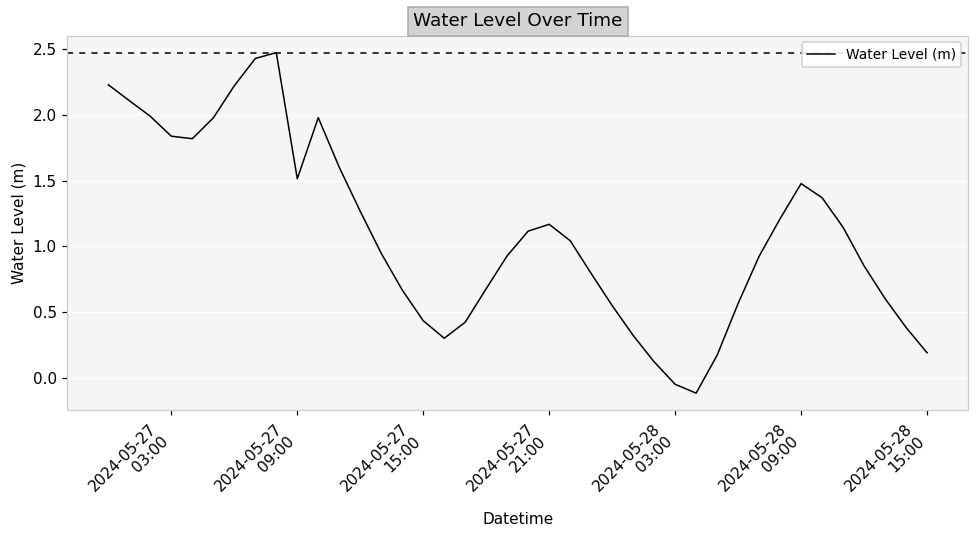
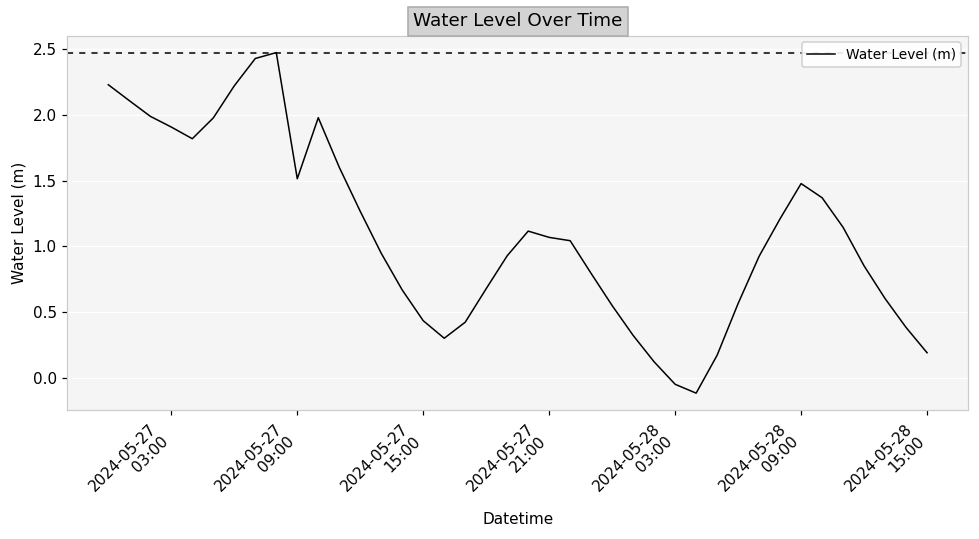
  {
-   "2024-05-27 03:00": 1.84,
+   "2024-05-27 03:00": 1.91,
    "2024-05-27 09:00": 1.51,
    "2024-05-27 15:00": 0.43,
-   "2024-05-27 21:00": 1.17,
+   "2024-05-27 21:00": 1.07,
    "2024-05-28 03:00": -0.05,
    "2024-05-28 09:00": 1.48,
    "2024-05-28 15:00": 0.19
  }
